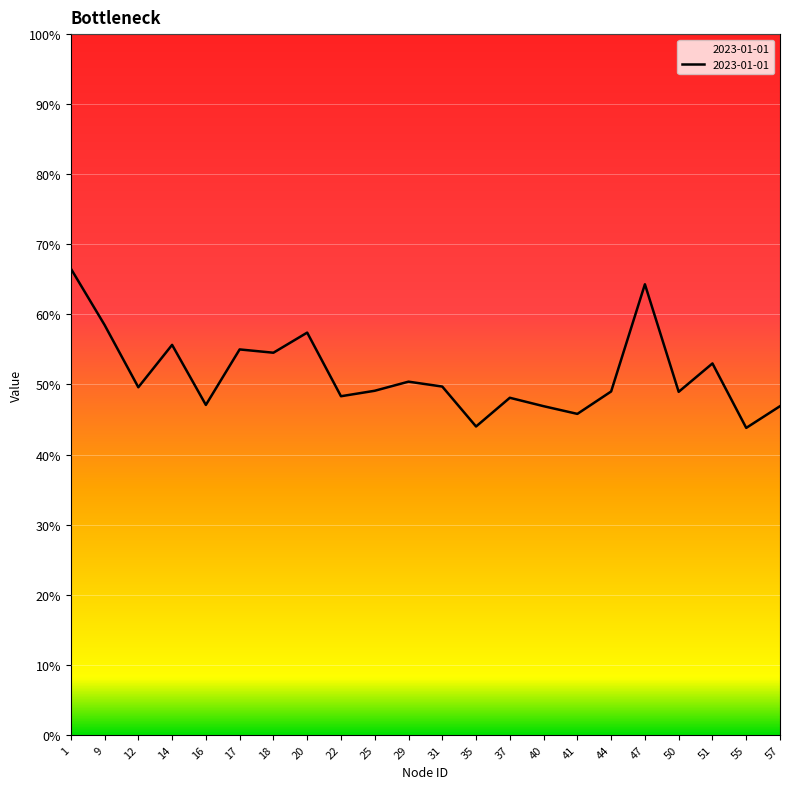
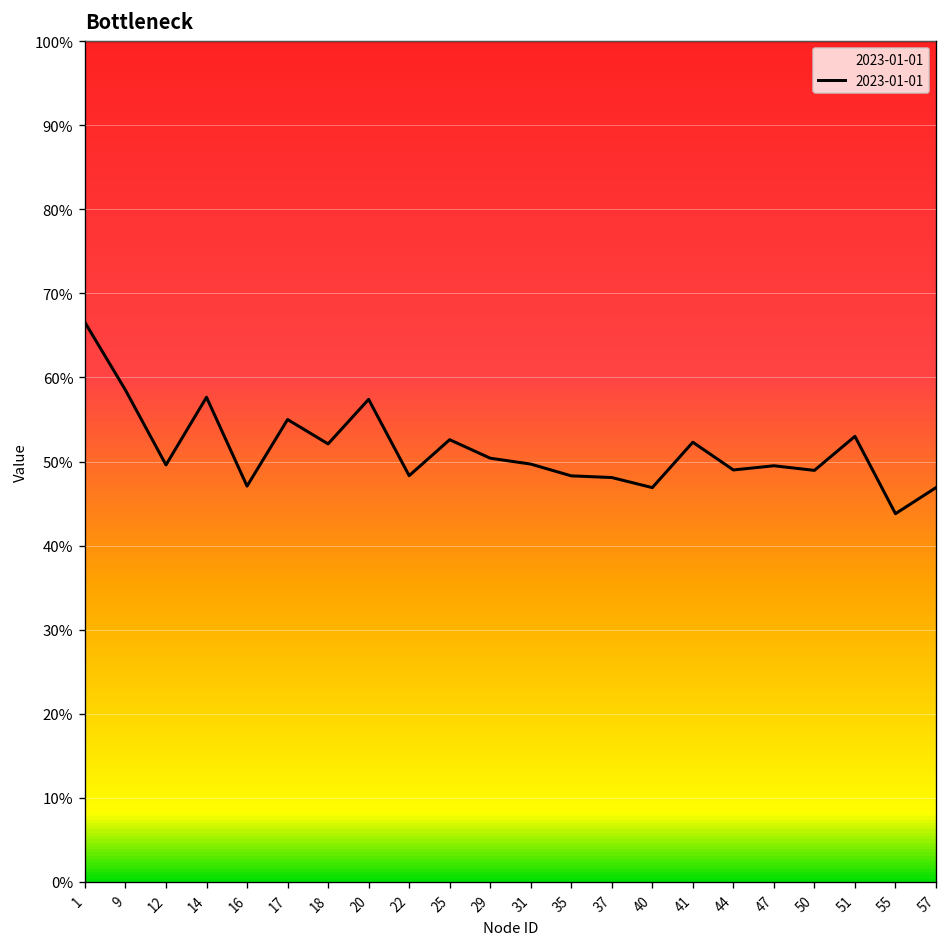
  {
    "1": "67%",
    "9": "59%",
    "12": "50%",
-   "14": "56%",
+   "14": "58%",
    "16": "47%",
    "17": "55%",
-   "18": "55%",
+   "18": "52%",
    "20": "57%",
    "22": "48%",
-   "25": "49%",
+   "25": "53%",
    "29": "50%",
    "31": "50%",
-   "35": "44%",
+   "35": "48%",
    "37": "48%",
    "40": "47%",
-   "41": "46%",
+   "41": "52%",
    "44": "49%",
-   "47": "64%",
+   "47": "50%",
    "50": "49%",
    "51": "53%",
    "55": "44%",
    "57": "47%"
  }
